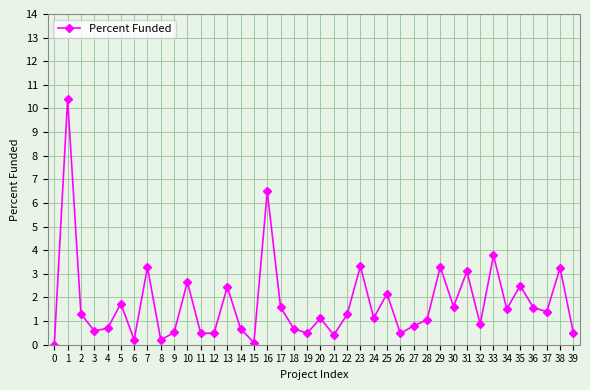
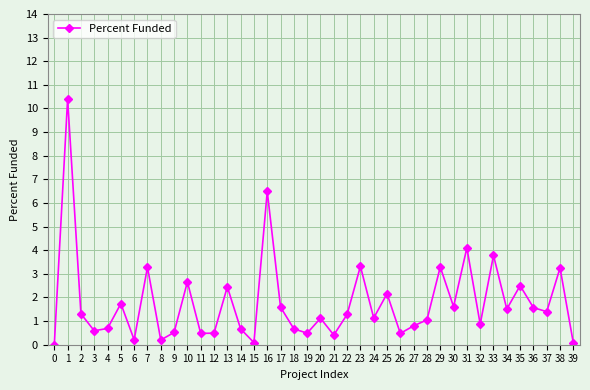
  {
    "0": 0.0,
    "1": 10.4,
    "2": 1.3,
    "3": 0.6,
    "4": 0.7,
    "5": 1.7,
    "6": 0.2,
    "7": 3.3,
    "8": 0.2,
    "9": 0.5,
    "10": 2.7,
    "11": 0.5,
    "12": 0.5,
    "13": 2.5,
    "14": 0.7,
    "15": 0.1,
    "16": 6.5,
    "17": 1.6,
    "18": 0.7,
    "19": 0.5,
    "20": 1.1,
    "21": 0.4,
    "22": 1.3,
    "23": 3.3,
    "24": 1.1,
    "25": 2.2,
    "26": 0.5,
    "27": 0.8,
    "28": 1.1,
    "29": 3.3,
    "30": 1.6,
-   "31": 3.1,
+   "31": 4.1,
    "32": 0.9,
    "33": 3.8,
    "34": 1.5,
    "35": 2.5,
    "36": 1.6,
    "37": 1.4,
    "38": 3.3,
-   "39": 0.5
+   "39": 0.1
  }
